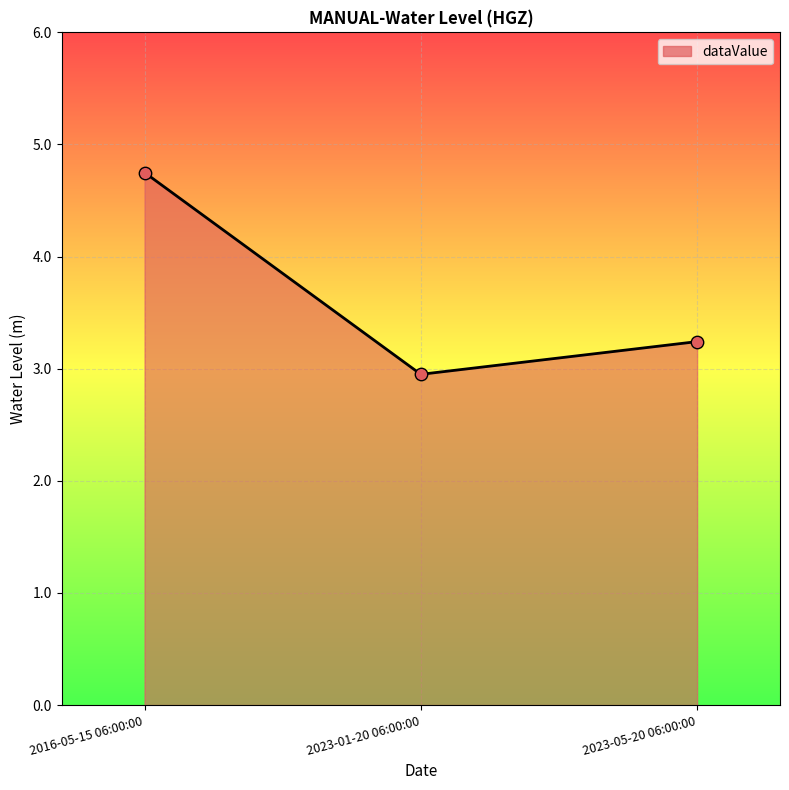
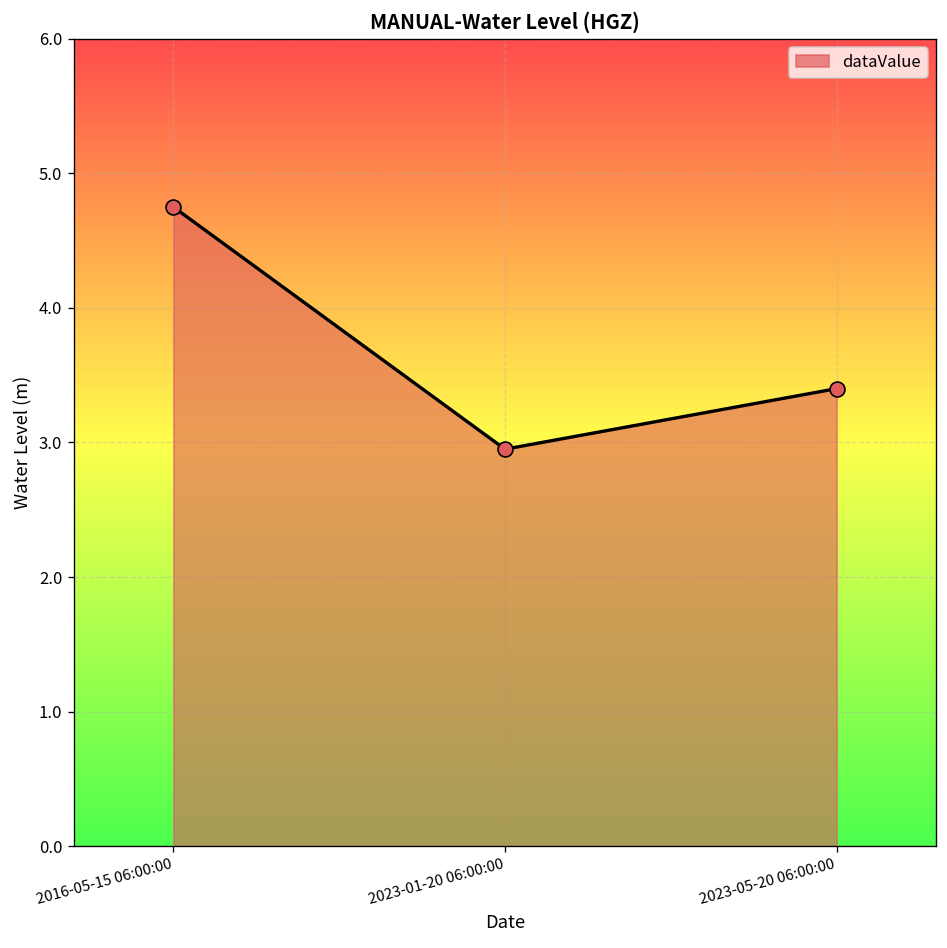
  {
    "2016-05-15 06:00:00": 4.75,
    "2023-01-20 06:00:00": 2.95,
-   "2023-05-20 06:00:00": 3.24
+   "2023-05-20 06:00:00": 3.40
  }
